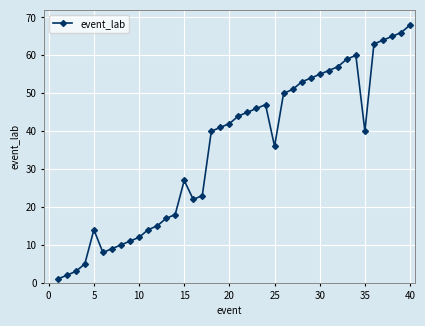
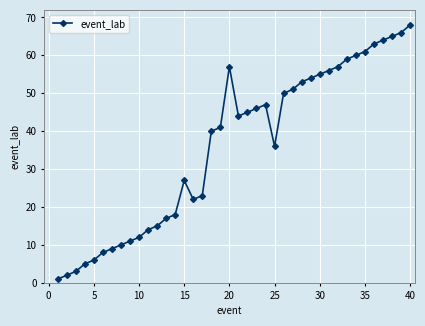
  {
-   "5": 14,
+   "5": 6,
    "10": 12,
    "15": 27,
-   "20": 42,
+   "20": 57,
    "25": 36,
    "30": 55,
-   "35": 40,
+   "35": 61,
    "40": 68
  }
